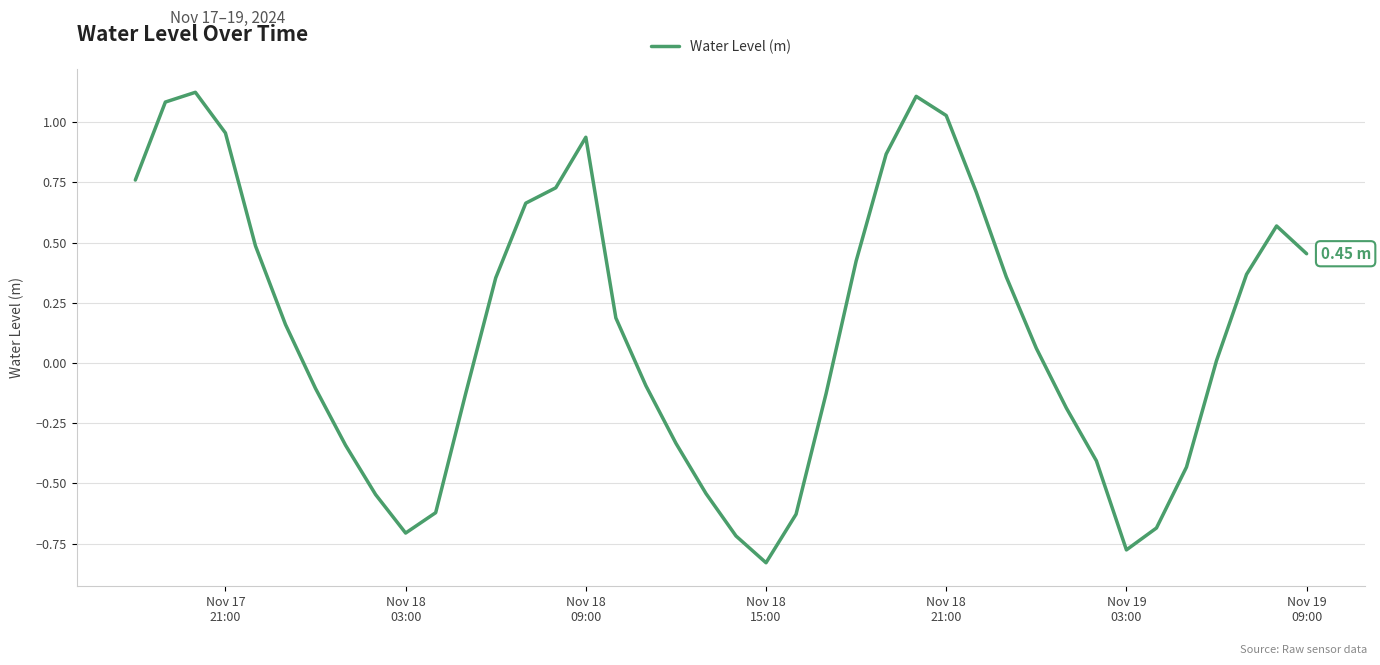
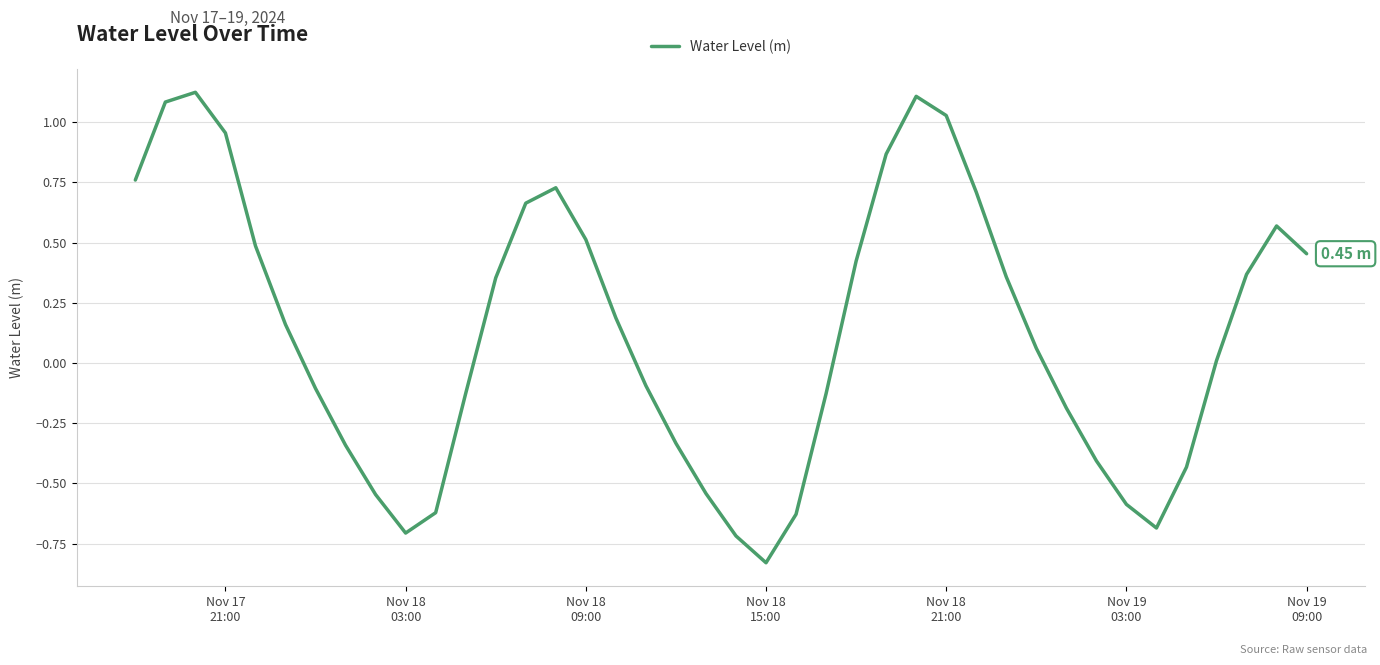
  {
    "Nov 17 21:00": 0.95,
    "Nov 18 03:00": -0.71,
-   "Nov 18 09:00": 0.94,
+   "Nov 18 09:00": 0.51,
    "Nov 18 15:00": -0.83,
    "Nov 18 21:00": 1.03,
-   "Nov 19 03:00": -0.78
+   "Nov 19 03:00": -0.59
  }
